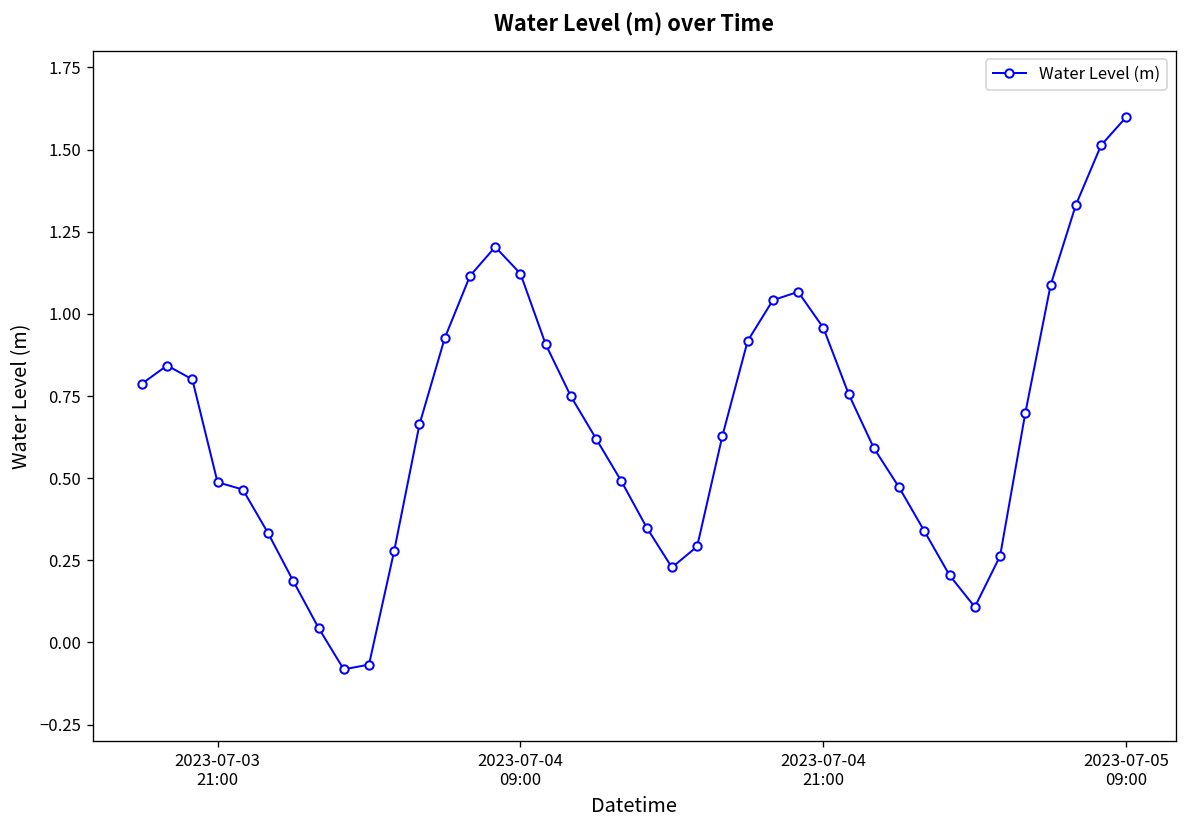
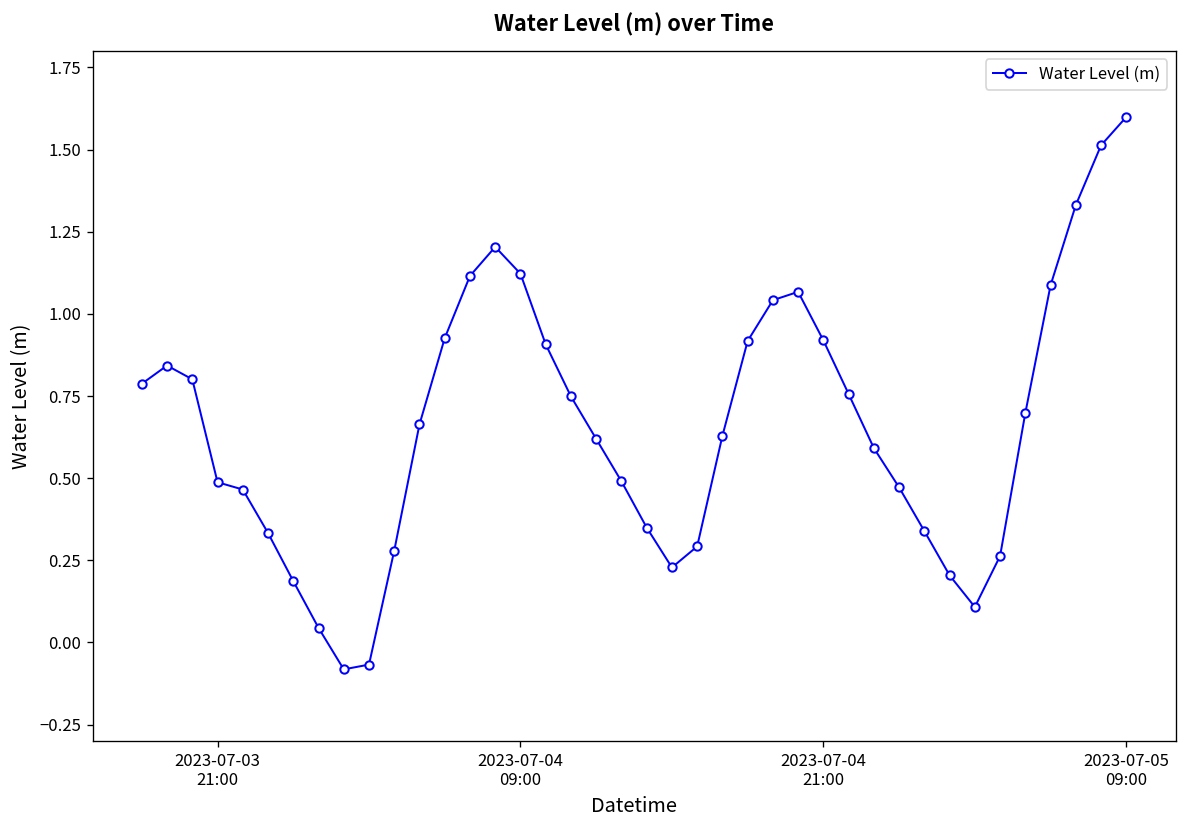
  {
    "2023-07-03 21:00": 0.49,
    "2023-07-04 09:00": 1.12,
-   "2023-07-04 21:00": 0.96,
+   "2023-07-04 21:00": 0.92,
    "2023-07-05 09:00": 1.60
  }
